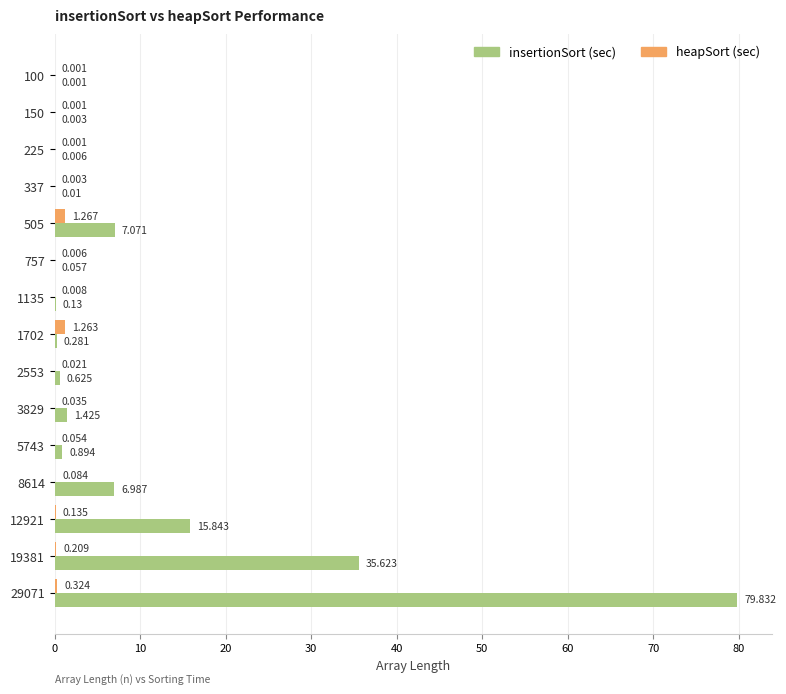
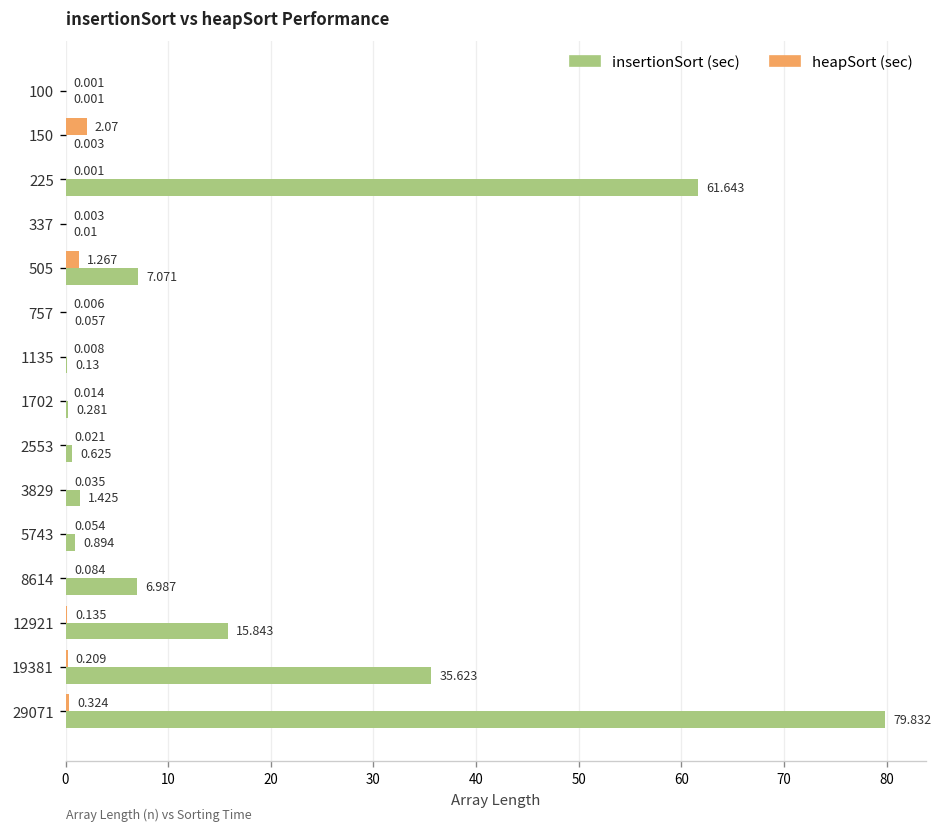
  {
    "insertionSort (sec)": {
      "100": 0.001,
      "150": 0.003,
-     "225": 0.006,
+     "225": 61.643,
      "337": 0.01,
      "505": 7.071,
      "757": 0.057,
      "1135": 0.13,
      "1702": 0.281,
      "2553": 0.625,
      "3829": 1.425,
      "5743": 0.894,
      "8614": 6.987,
      "12921": 15.843,
      "19381": 35.623,
      "29071": 79.832
    },
    "heapSort (sec)": {
      "100": 0.001,
-     "150": 0.001,
+     "150": 2.07,
      "225": 0.001,
      "337": 0.003,
      "505": 1.267,
      "757": 0.006,
      "1135": 0.008,
-     "1702": 1.263,
+     "1702": 0.014,
      "2553": 0.021,
      "3829": 0.035,
      "5743": 0.054,
      "8614": 0.084,
      "12921": 0.135,
      "19381": 0.209,
      "29071": 0.324
    }
  }
